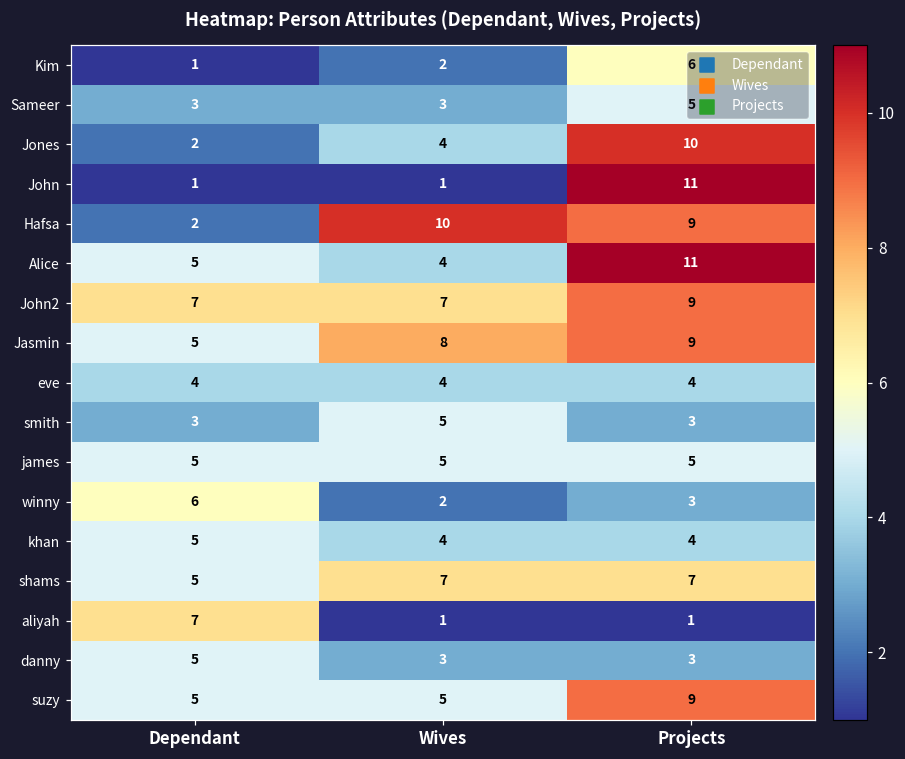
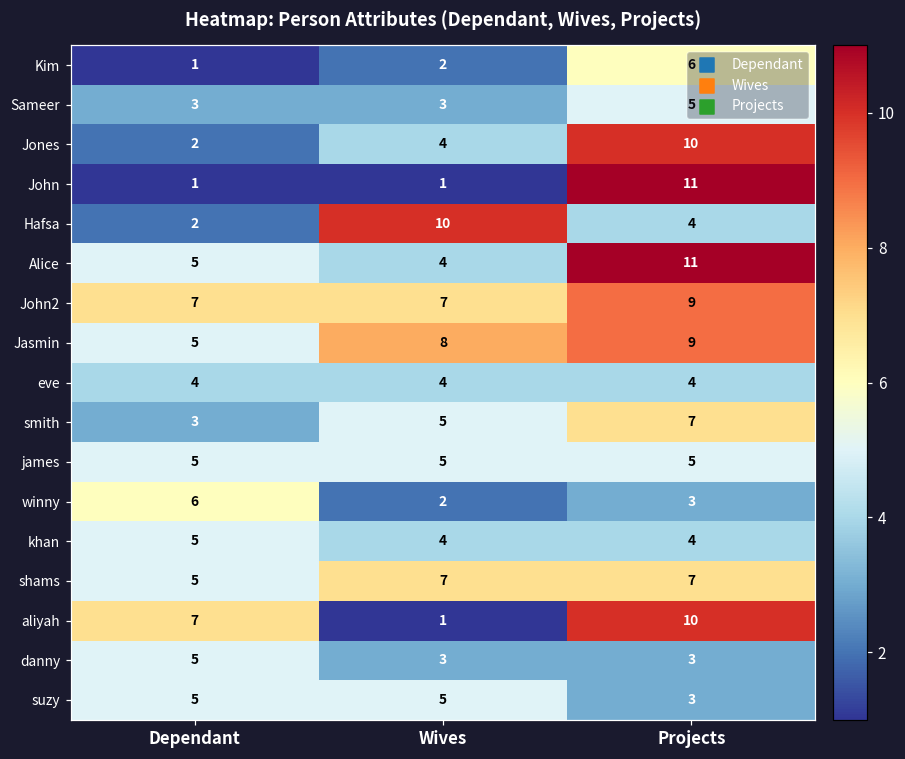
  {
    "Kim": {
      "Dependant": 1,
      "Wives": 2
    },
    "Sameer": {
      "Dependant": 3,
      "Wives": 3
    },
    "Jones": {
      "Dependant": 2,
      "Wives": 4,
      "Projects": 10
    },
    "John": {
      "Dependant": 1,
      "Wives": 1,
      "Projects": 11
    },
    "Hafsa": {
      "Dependant": 2,
      "Wives": 10,
-     "Projects": 9
+     "Projects": 4
    },
    "Alice": {
      "Dependant": 5,
      "Wives": 4,
      "Projects": 11
    },
    "John2": {
      "Dependant": 7,
      "Wives": 7,
      "Projects": 9
    },
    "Jasmin": {
      "Dependant": 5,
      "Wives": 8,
      "Projects": 9
    },
    "eve": {
      "Dependant": 4,
      "Wives": 4,
      "Projects": 4
    },
    "smith": {
      "Dependant": 3,
      "Wives": 5,
-     "Projects": 3
+     "Projects": 7
    },
    "james": {
      "Dependant": 5,
      "Wives": 5,
      "Projects": 5
    },
    "winny": {
      "Dependant": 6,
      "Wives": 2,
      "Projects": 3
    },
    "khan": {
      "Dependant": 5,
      "Wives": 4,
      "Projects": 4
    },
    "shams": {
      "Dependant": 5,
      "Wives": 7,
      "Projects": 7
    },
    "aliyah": {
      "Dependant": 7,
      "Wives": 1,
-     "Projects": 1
+     "Projects": 10
    },
    "danny": {
      "Dependant": 5,
      "Wives": 3,
      "Projects": 3
    },
    "suzy": {
      "Dependant": 5,
      "Wives": 5,
-     "Projects": 9
+     "Projects": 3
    }
  }
